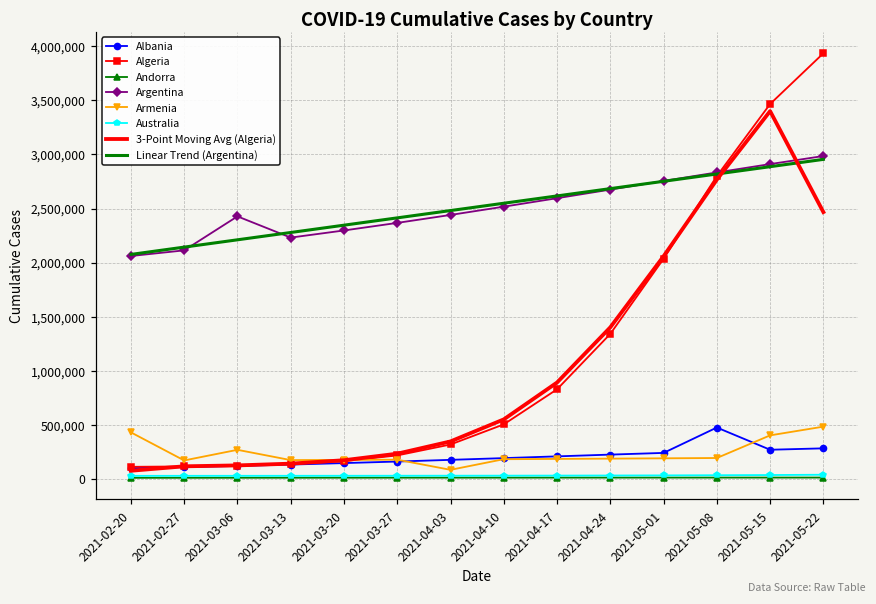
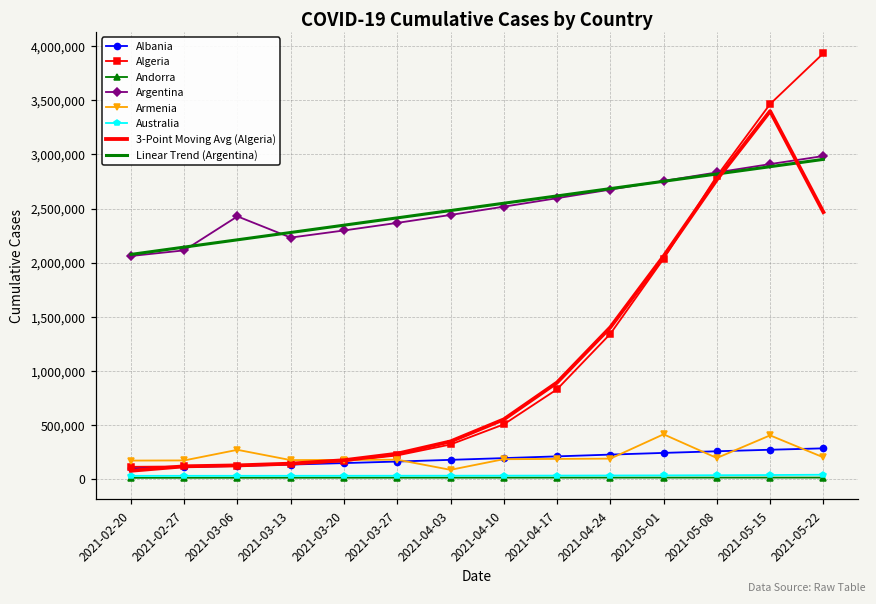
  {
    "Albania": {
      "2021-04-03": "200,000",
      "2021-04-24": "200,000",
      "2021-05-01": "200,000",
-     "2021-05-08": "500,000",
+     "2021-05-08": "300,000",
      "2021-05-15": "300,000",
      "2021-05-22": "300,000"
    },
    "Argentina": {
      "2021-02-27": "2,100,000",
      "2021-03-06": "2,400,000",
      "2021-03-13": "2,200,000",
      "2021-03-20": "2,300,000",
      "2021-03-27": "2,400,000",
      "2021-04-03": "2,400,000",
      "2021-04-10": "2,500,000",
      "2021-05-22": "3,000,000"
    },
    "Armenia": {
-     "2021-02-20": "400,000",
+     "2021-02-20": "200,000",
      "2021-02-27": "200,000",
      "2021-03-06": "300,000",
      "2021-03-13": "200,000",
      "2021-04-03": "100,000",
      "2021-04-24": "200,000",
-     "2021-05-01": "200,000",
+     "2021-05-01": "400,000",
      "2021-05-08": "200,000",
      "2021-05-15": "400,000",
-     "2021-05-22": "500,000"
+     "2021-05-22": "200,000"
    },
    "Australia": {
      "2021-05-22": "0"
    }
  }
